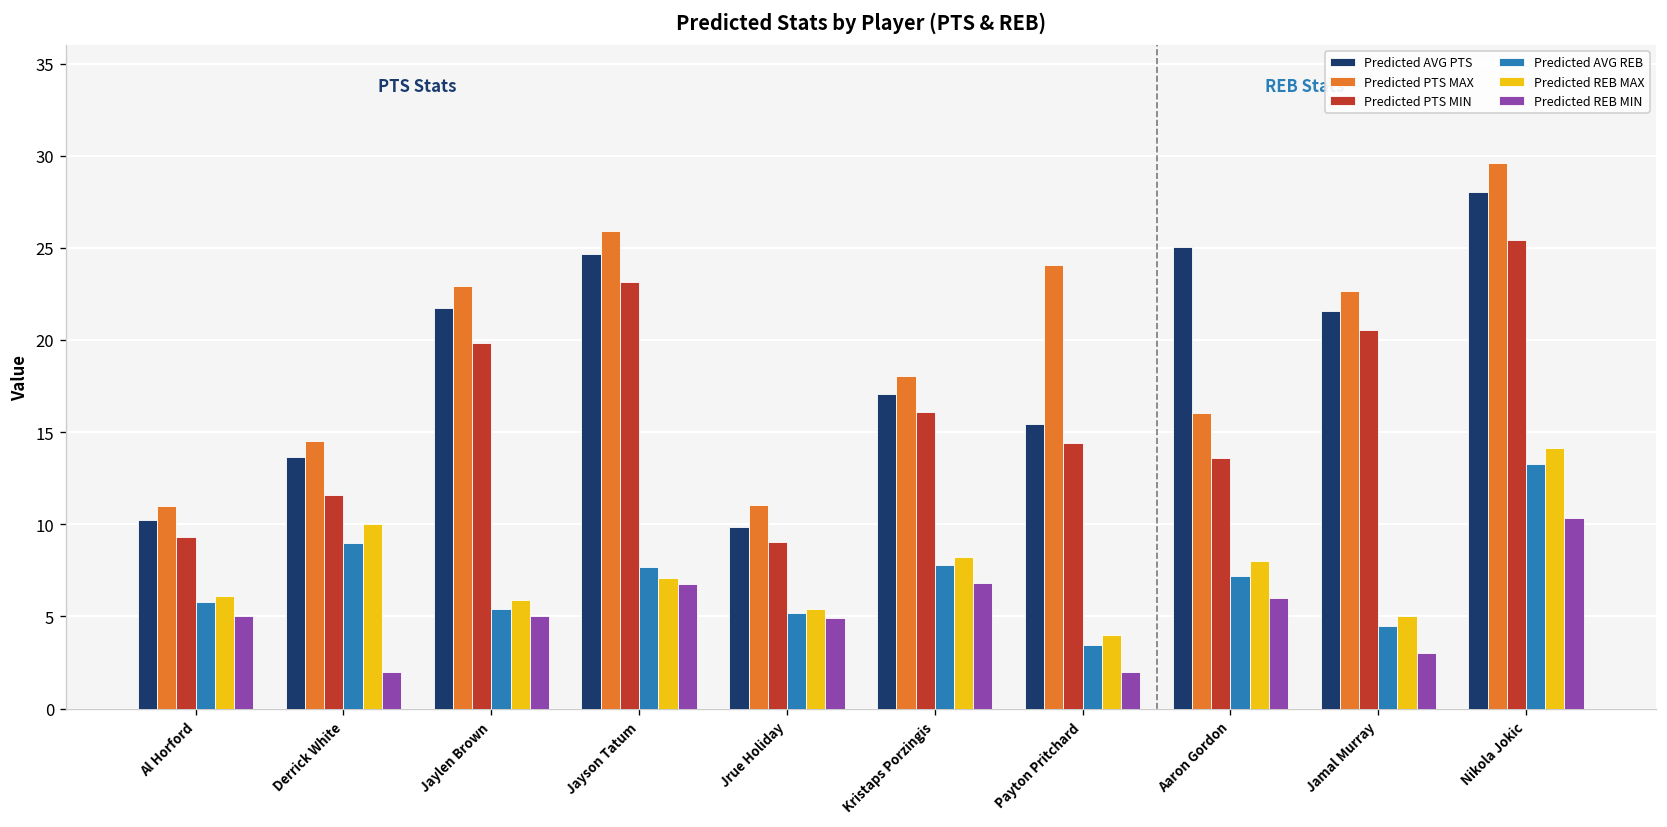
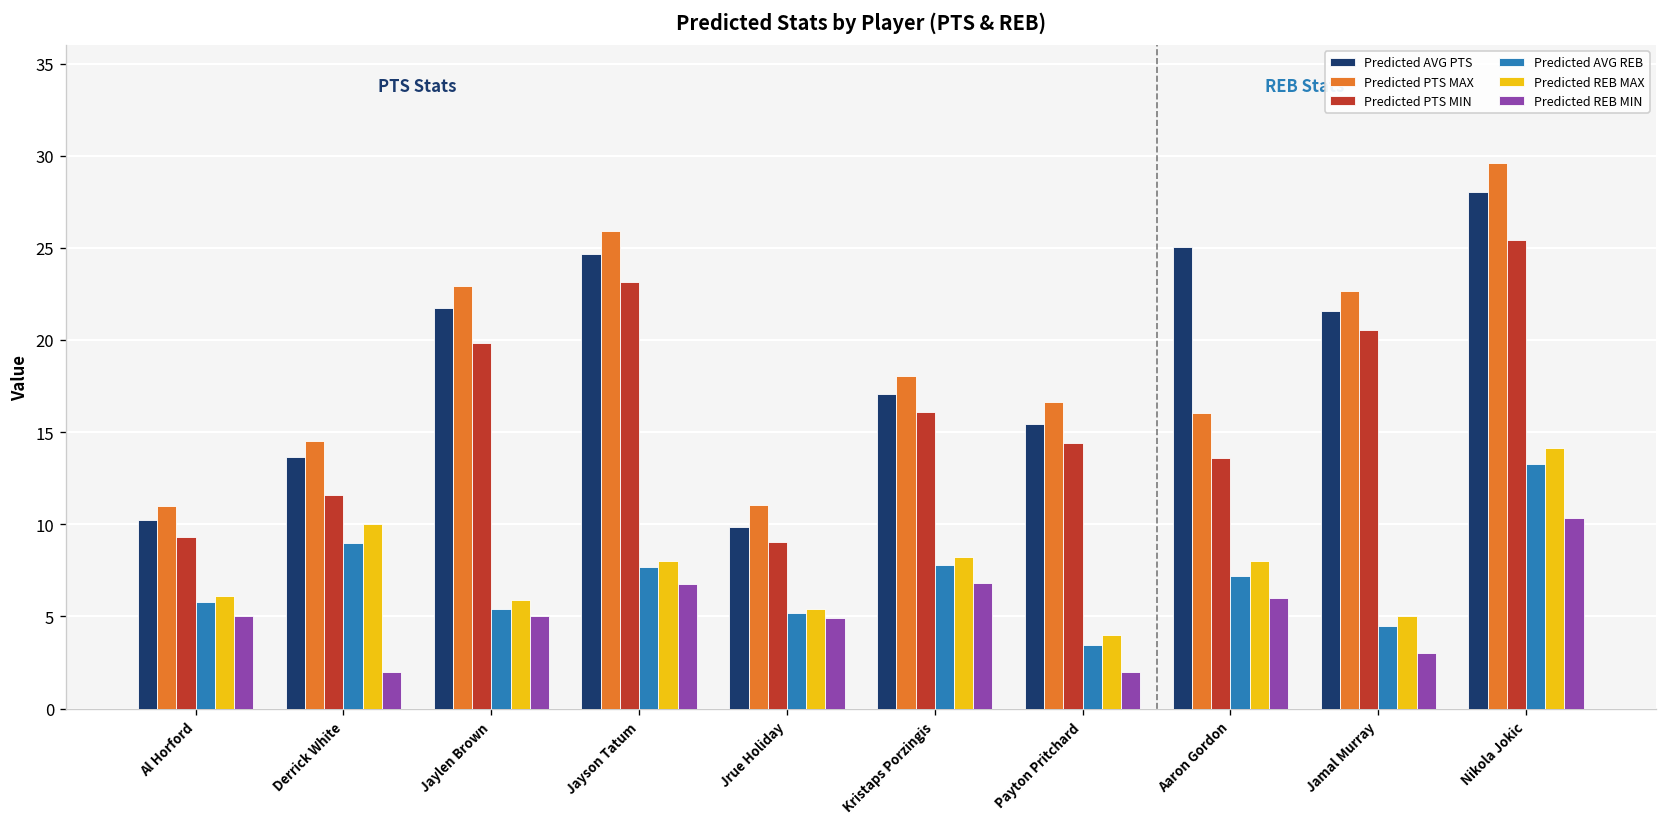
  {
    "Predicted AVG PTS": {
      "Al Horford": 10.2,
      "Derrick White": 13.7,
      "Jaylen Brown": 21.7,
      "Jayson Tatum": 24.6,
      "Jrue Holiday": 9.9,
      "Kristaps Porzingis": 17.1,
      "Payton Pritchard": 15.4,
      "Aaron Gordon": 25.1,
      "Jamal Murray": 21.6,
      "Nikola Jokic": 28.0
    },
    "Predicted PTS MAX": {
      "Al Horford": 11.0,
      "Derrick White": 14.5,
      "Jaylen Brown": 22.9,
      "Jayson Tatum": 25.9,
      "Jrue Holiday": 11.1,
      "Kristaps Porzingis": 18.0,
-     "Payton Pritchard": 24.1,
+     "Payton Pritchard": 16.6,
      "Aaron Gordon": 16.0,
      "Jamal Murray": 22.7,
      "Nikola Jokic": 29.6
    },
    "Predicted PTS MIN": {
      "Al Horford": 9.3,
      "Derrick White": 11.6,
      "Jaylen Brown": 19.9,
      "Jayson Tatum": 23.2,
      "Jrue Holiday": 9.0,
      "Kristaps Porzingis": 16.1,
      "Payton Pritchard": 14.4,
      "Aaron Gordon": 13.6,
      "Jamal Murray": 20.5,
      "Nikola Jokic": 25.4
    },
    "Predicted AVG REB": {
      "Al Horford": 5.8,
      "Derrick White": 9.0,
      "Jaylen Brown": 5.4,
      "Jayson Tatum": 7.7,
      "Jrue Holiday": 5.2,
      "Kristaps Porzingis": 7.8,
      "Payton Pritchard": 3.5,
      "Aaron Gordon": 7.2,
      "Jamal Murray": 4.5,
      "Nikola Jokic": 13.3
    },
    "Predicted REB MAX": {
      "Al Horford": 6.1,
      "Derrick White": 10.0,
      "Jaylen Brown": 5.9,
-     "Jayson Tatum": 7.1,
+     "Jayson Tatum": 8.0,
      "Jrue Holiday": 5.4,
      "Kristaps Porzingis": 8.2,
      "Payton Pritchard": 4.0,
      "Aaron Gordon": 8.0,
      "Jamal Murray": 5.1,
      "Nikola Jokic": 14.1
    },
    "Predicted REB MIN": {
      "Al Horford": 5.0,
      "Derrick White": 2.0,
      "Jaylen Brown": 5.0,
      "Jayson Tatum": 6.8,
      "Jrue Holiday": 4.9,
      "Kristaps Porzingis": 6.8,
      "Payton Pritchard": 2.0,
      "Aaron Gordon": 6.0,
      "Jamal Murray": 3.0,
      "Nikola Jokic": 10.4
    }
  }
